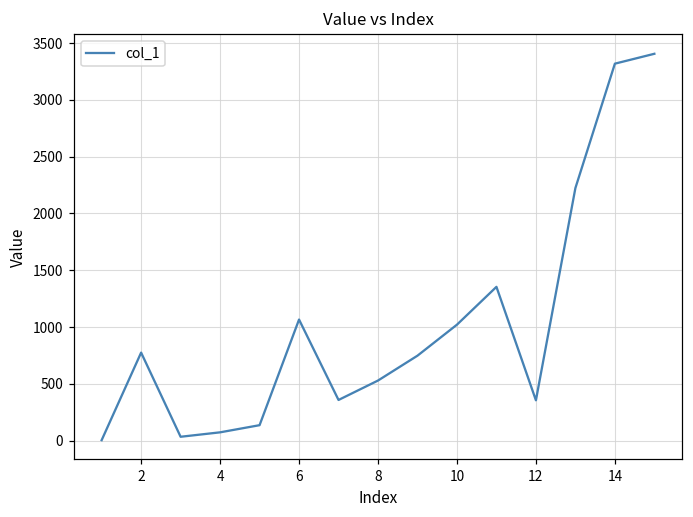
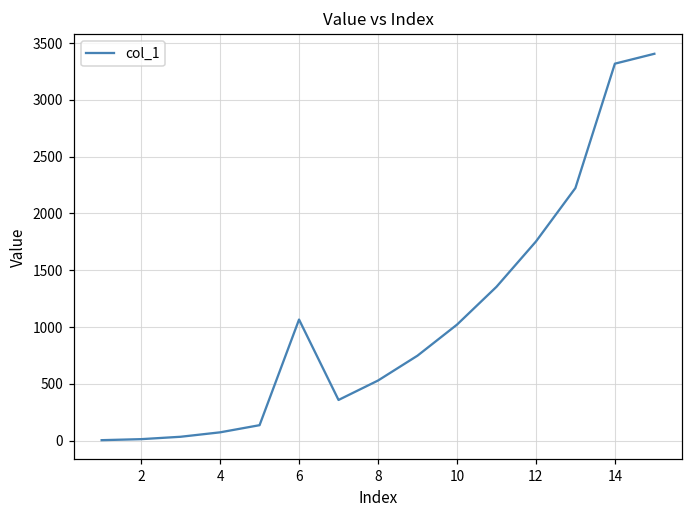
  {
-   "2": 780,
+   "2": 10,
    "4": 70,
    "6": 1070,
    "8": 530,
    "10": 1020,
-   "12": 360,
+   "12": 1750,
    "14": 3320
  }
